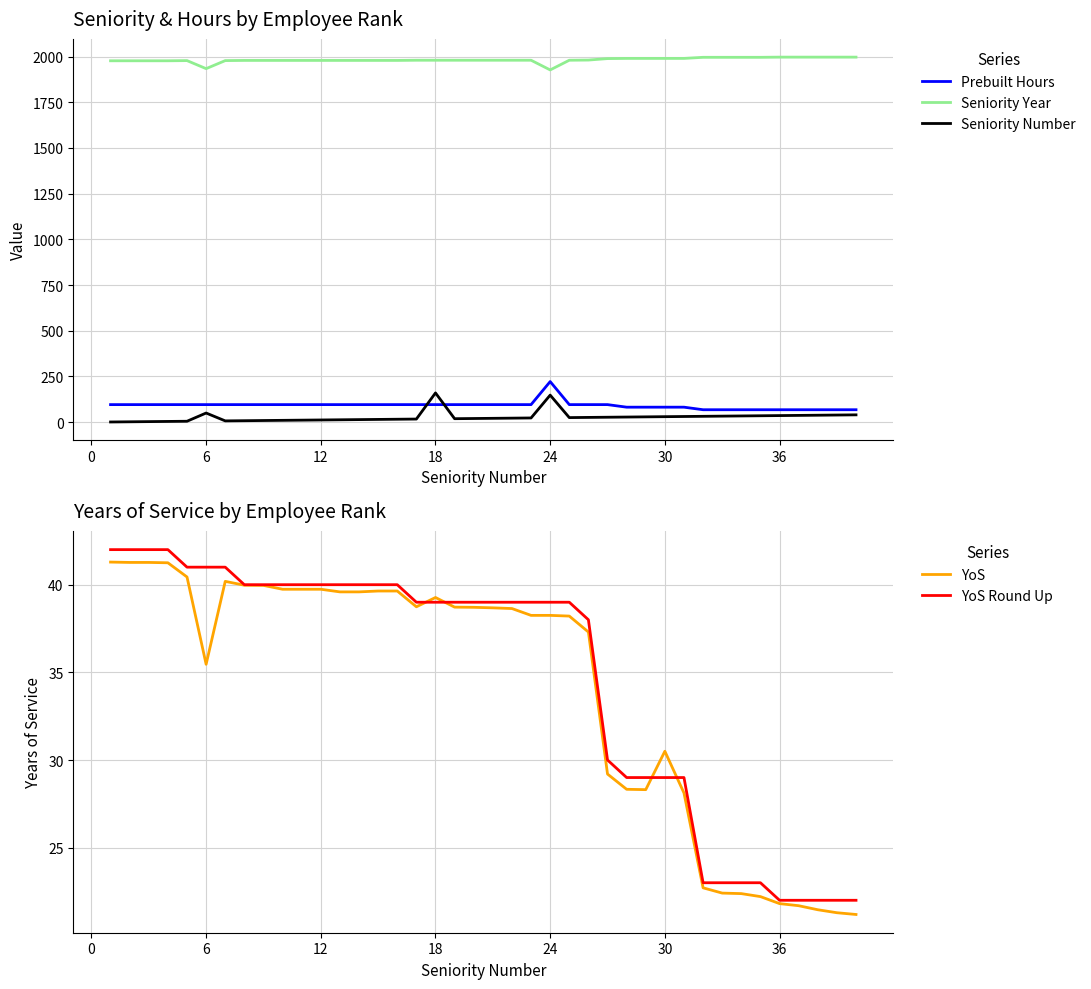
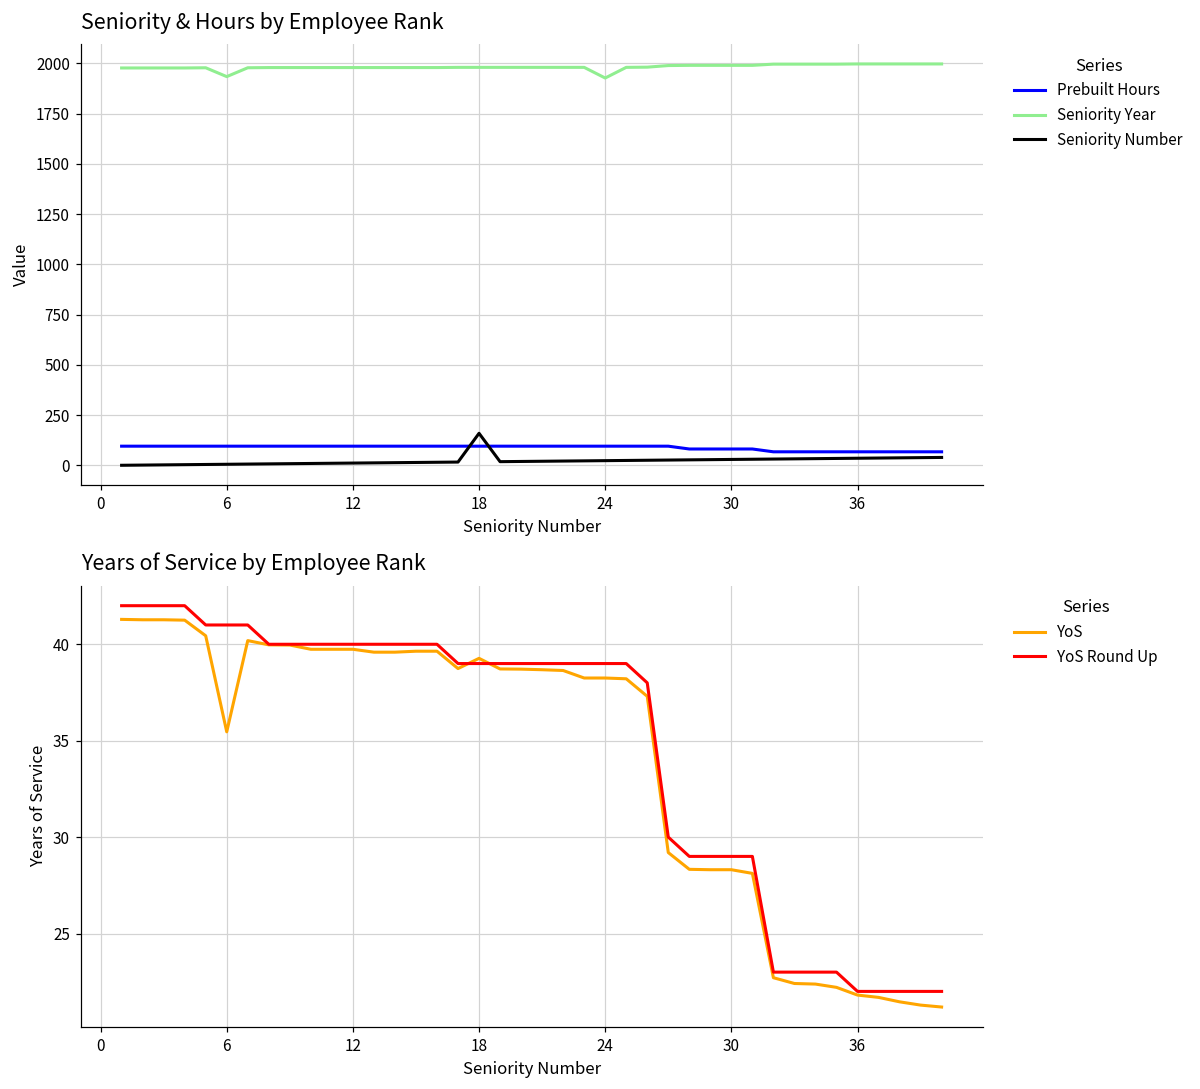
  {
    "Seniority & Hours by Employee Rank": {
      "Prebuilt Hours": {
        "6": 100,
        "12": 100,
        "18": 100,
-       "24": 220,
+       "24": 100,
        "30": 80,
        "36": 70
      },
      "Seniority Year": {
        "6": 1930,
        "12": 1980,
        "18": 1980,
        "24": 1930,
        "30": 1990,
        "36": 2000
      },
      "Seniority Number": {
-       "6": 50,
+       "6": 10,
        "12": 10,
        "18": 160,
-       "24": 150,
+       "24": 20,
        "30": 30,
        "36": 40
      }
    },
    "Years of Service by Employee Rank": {
      "YoS": {
        "6": 35.5,
        "12": 39.7,
        "18": 39.3,
        "24": 38.3,
-       "30": 30.5,
+       "30": 28.3,
        "36": 21.8
      },
      "YoS Round Up": {
        "6": 41.0,
        "12": 40.0,
        "18": 39.0,
        "24": 39.0,
        "30": 29.0,
        "36": 22.0
      }
    }
  }
